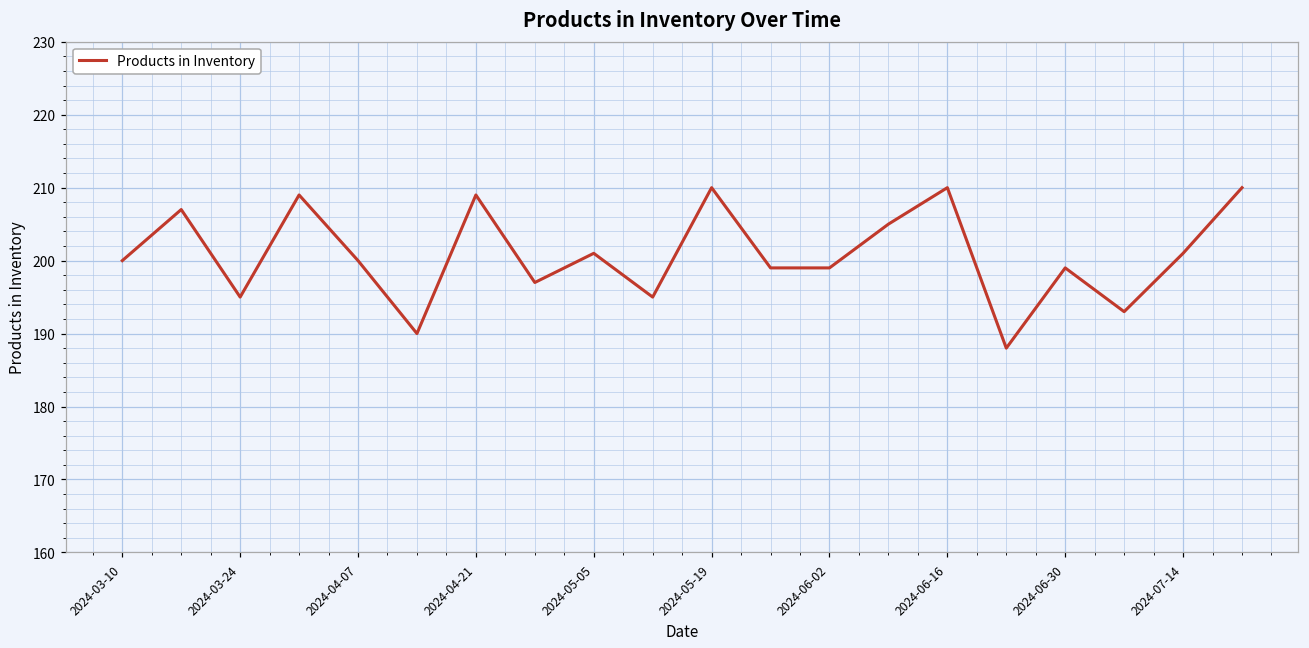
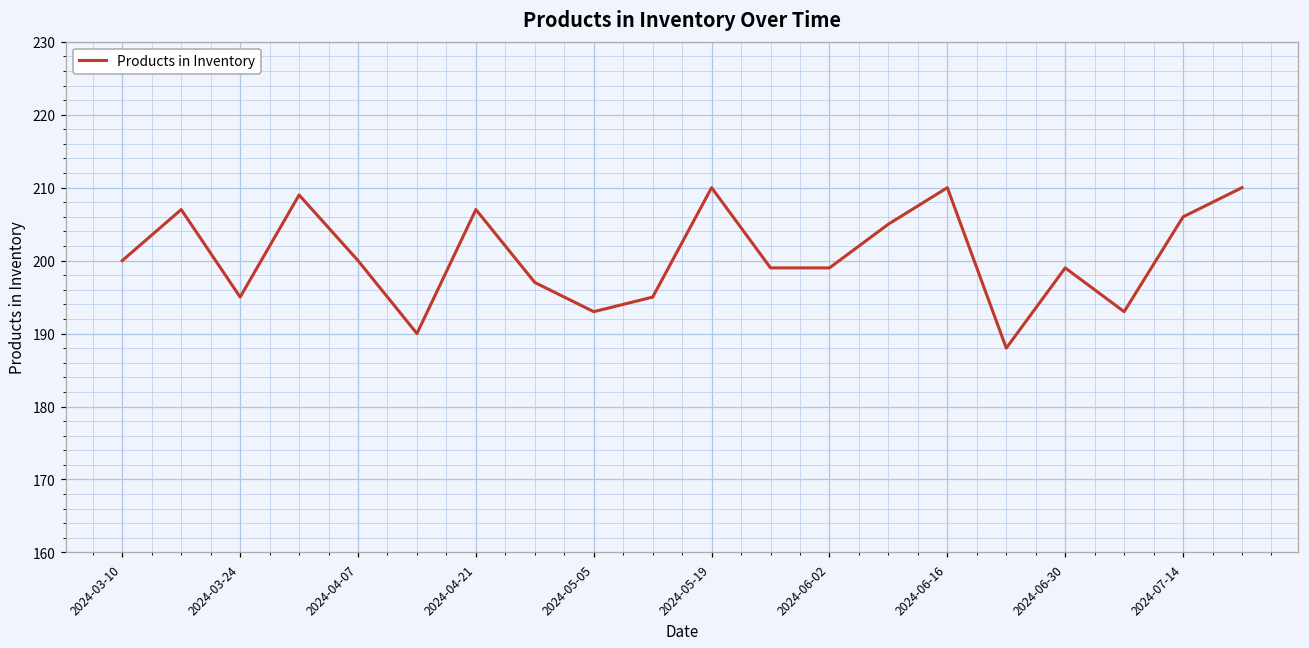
  {
    "2024-03-10": 200,
    "2024-03-24": 195,
    "2024-04-07": 200,
-   "2024-04-21": 209,
-   "2024-05-05": 201,
+   "2024-04-21": 207,
+   "2024-05-05": 193,
    "2024-05-19": 210,
    "2024-06-02": 199,
    "2024-06-16": 210,
    "2024-06-30": 199,
-   "2024-07-14": 201
+   "2024-07-14": 206
  }
